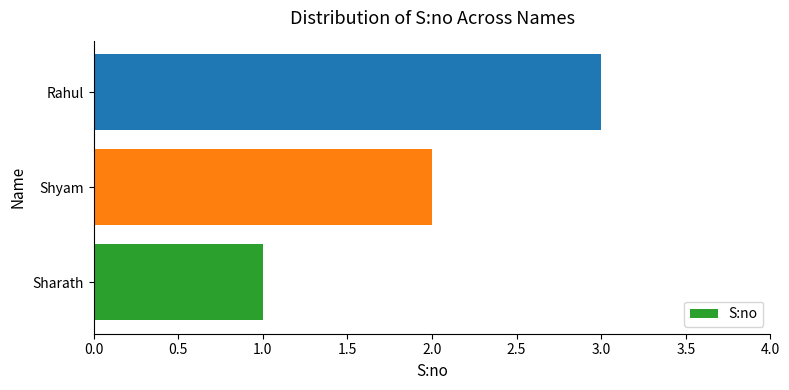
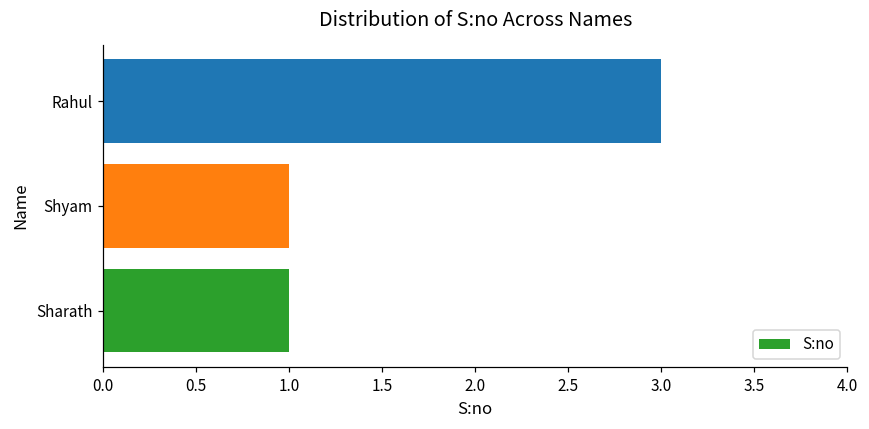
  {
    "Rahul": 3,
-   "Shyam": 2,
+   "Shyam": 1,
    "Sharath": 1
  }
